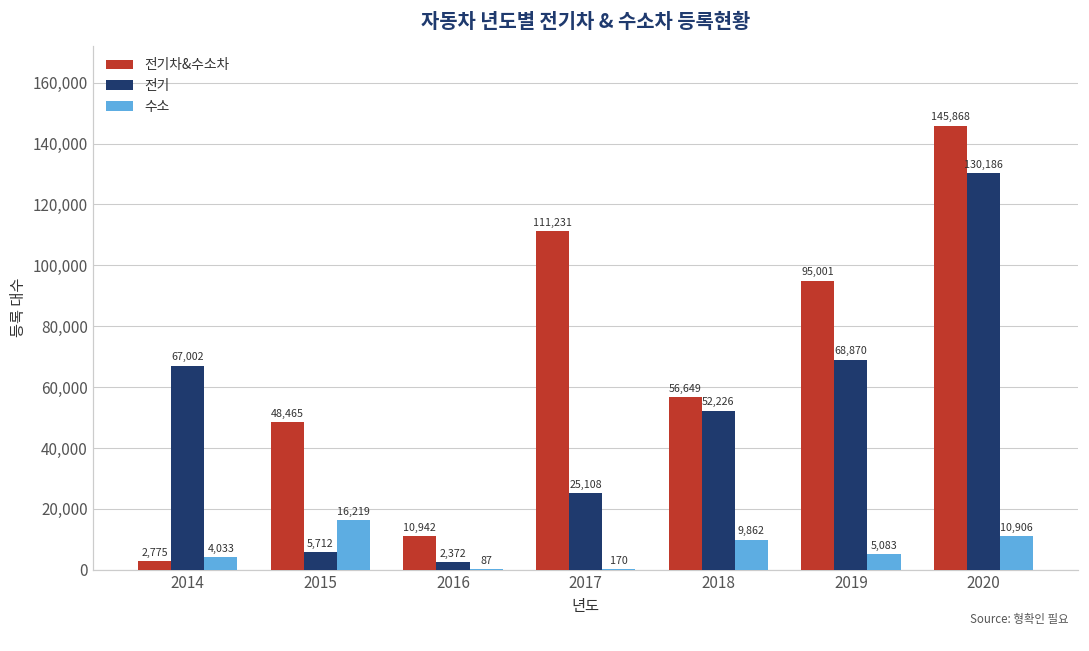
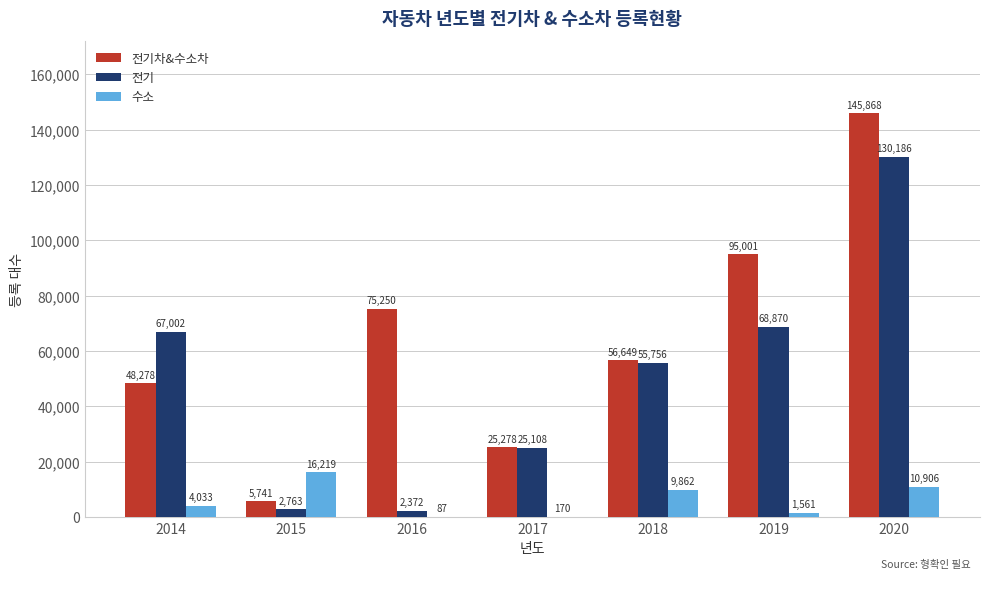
  {
    "전기차&수소차": {
-     "2014": "2,775",
-     "2015": "48,465",
-     "2016": "10,942",
-     "2017": "111,231",
+     "2014": "48,278",
+     "2015": "5,741",
+     "2016": "75,250",
+     "2017": "25,278",
      "2018": "56,649",
      "2019": "95,001",
      "2020": "145,868"
    },
    "전기": {
      "2014": "67,002",
-     "2015": "5,712",
+     "2015": "2,763",
      "2016": "2,372",
      "2017": "25,108",
-     "2018": "52,226",
+     "2018": "55,756",
      "2019": "68,870",
      "2020": "130,186"
    },
    "수소": {
      "2014": "4,033",
      "2015": "16,219",
      "2016": "87",
      "2017": "170",
      "2018": "9,862",
-     "2019": "5,083",
+     "2019": "1,561",
      "2020": "10,906"
    }
  }
